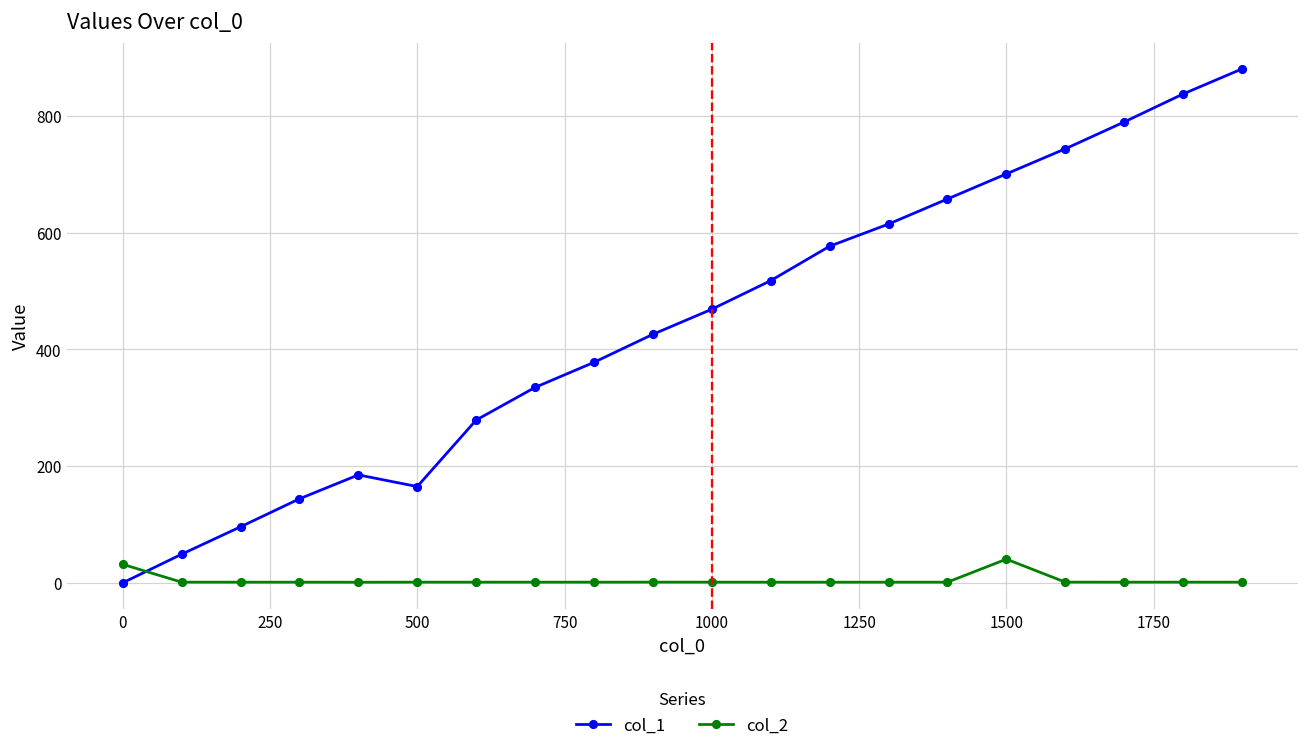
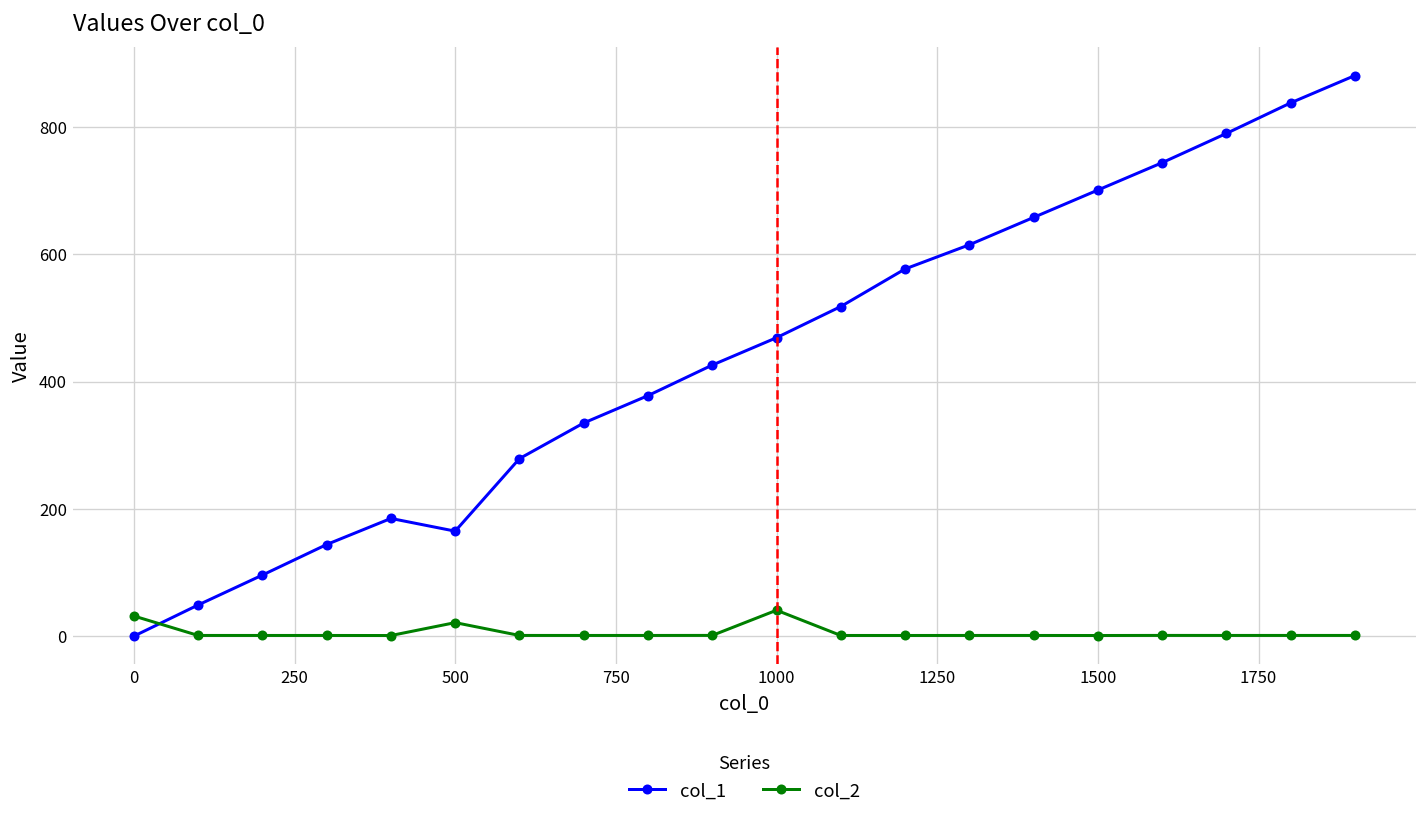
  {
    "col_1": {
      "0": 0,
      "500": 170,
      "1000": 470,
      "1500": 700
    },
    "col_2": {
      "0": 30,
-     "500": 0,
-     "1000": 0,
-     "1500": 40
+     "500": 20,
+     "1000": 40,
+     "1500": 0
    }
  }
